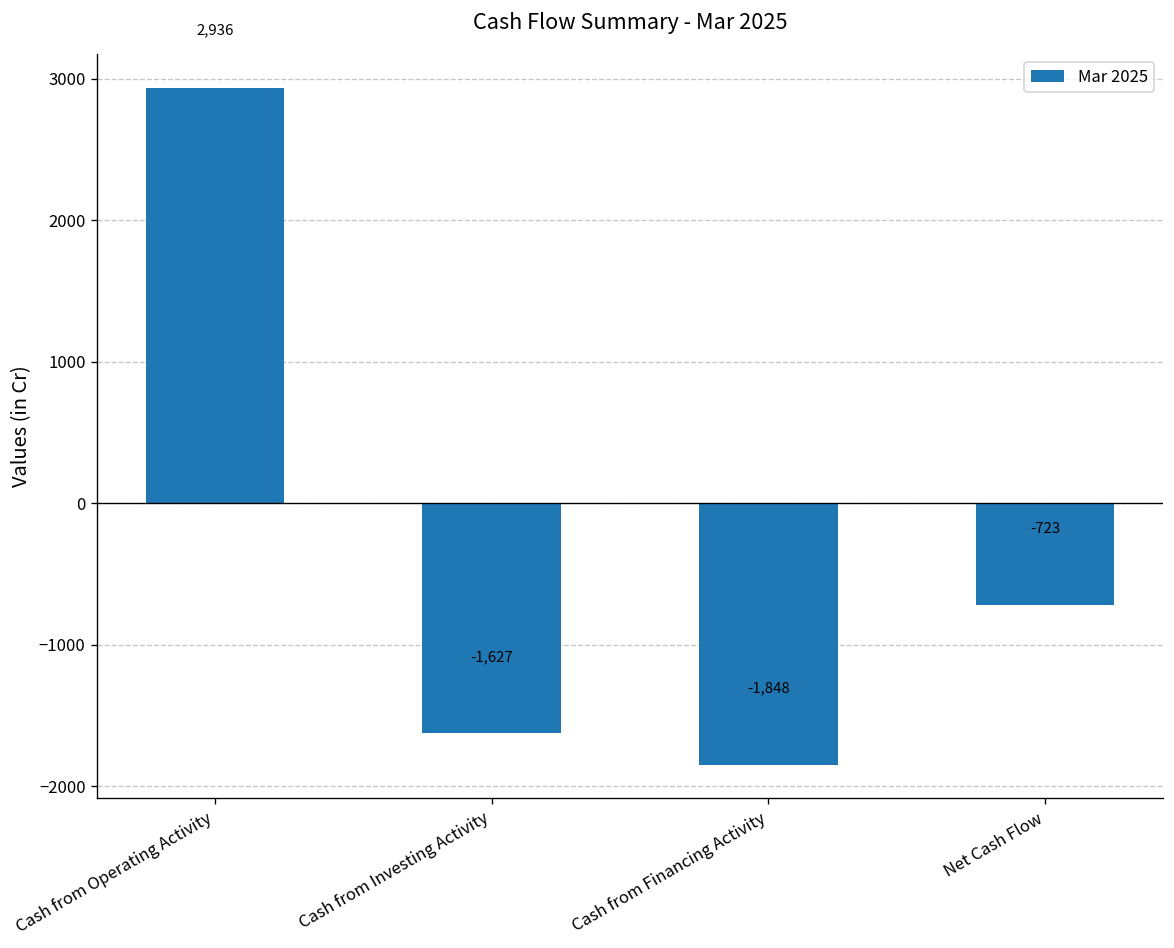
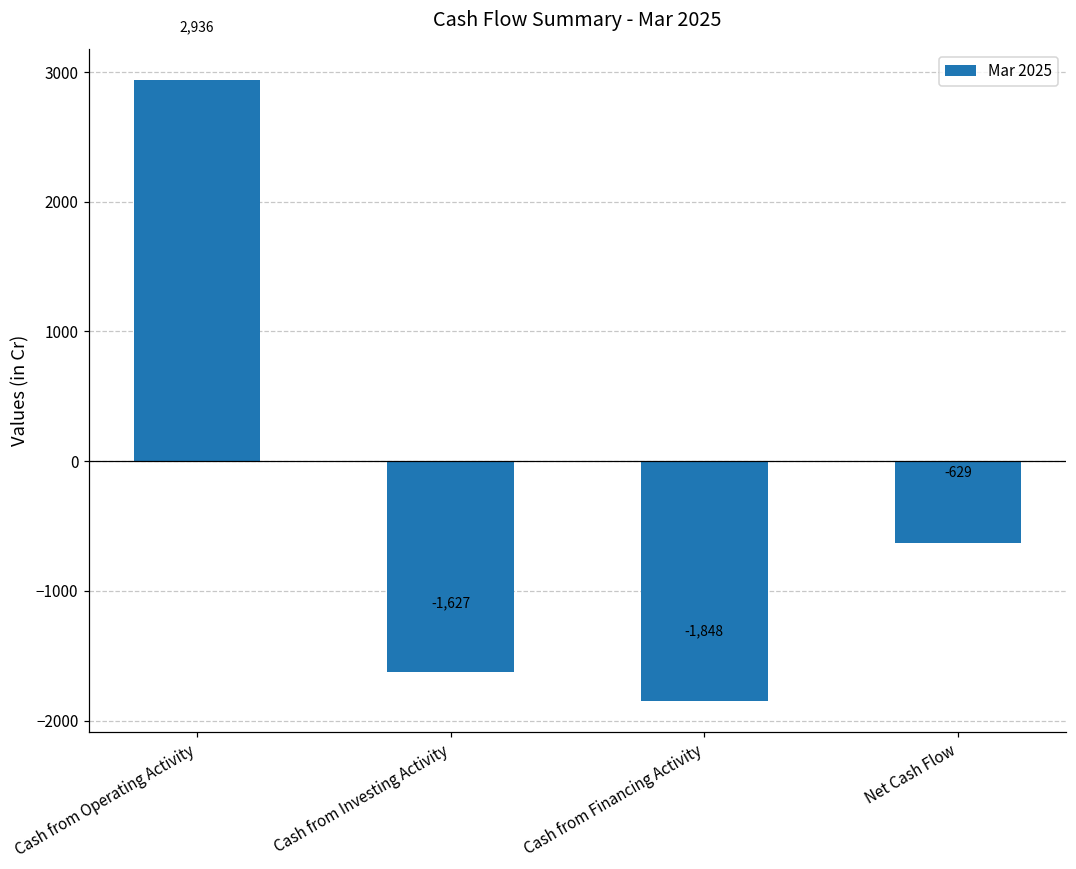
  {
    "Cash from Investing Activity": "-1,627",
    "Cash from Financing Activity": "-1,848",
-   "Net Cash Flow": "-723"
+   "Net Cash Flow": "-629"
  }
